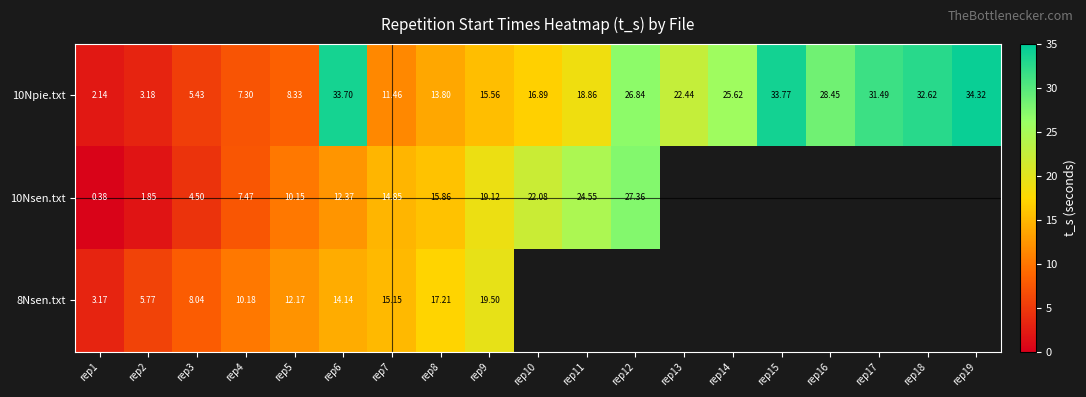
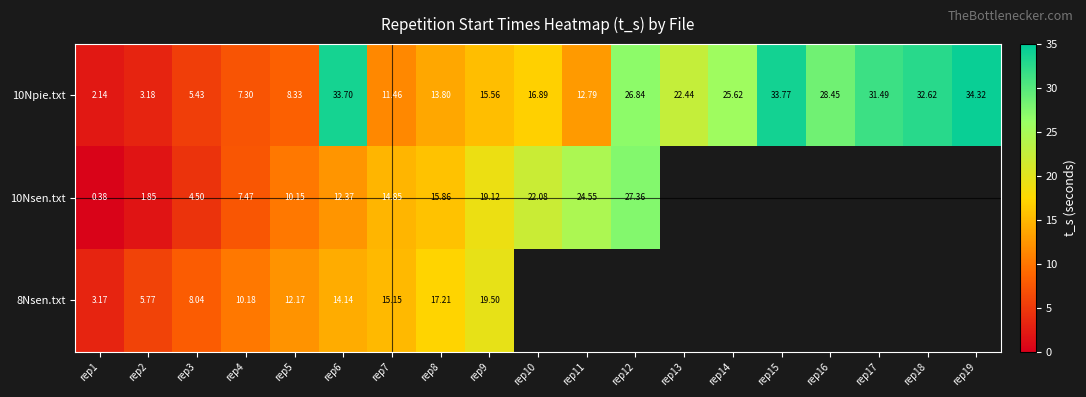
  {
    "10Npie.txt": {
      "rep1": 2.14,
      "rep2": 3.18,
      "rep3": 5.43,
      "rep4": 7.30,
      "rep5": 8.33,
      "rep6": 33.70,
      "rep7": 11.46,
      "rep8": 13.80,
      "rep9": 15.56,
      "rep10": 16.89,
-     "rep11": 18.86,
+     "rep11": 12.79,
      "rep12": 26.84,
      "rep13": 22.44,
      "rep14": 25.62,
      "rep15": 33.77,
      "rep16": 28.45,
      "rep17": 31.49,
      "rep18": 32.62,
      "rep19": 34.32
    },
    "10Nsen.txt": {
      "rep1": 0.38,
      "rep2": 1.85,
      "rep3": 4.50,
      "rep4": 7.47,
      "rep5": 10.15,
      "rep6": 12.37,
      "rep7": 14.85,
      "rep8": 15.86,
      "rep9": 19.12,
      "rep10": 22.08,
      "rep11": 24.55,
      "rep12": 27.36
    },
    "8Nsen.txt": {
      "rep1": 3.17,
      "rep2": 5.77,
      "rep3": 8.04,
      "rep4": 10.18,
      "rep5": 12.17,
      "rep6": 14.14,
      "rep7": 15.15,
      "rep8": 17.21,
      "rep9": 19.50
    }
  }
